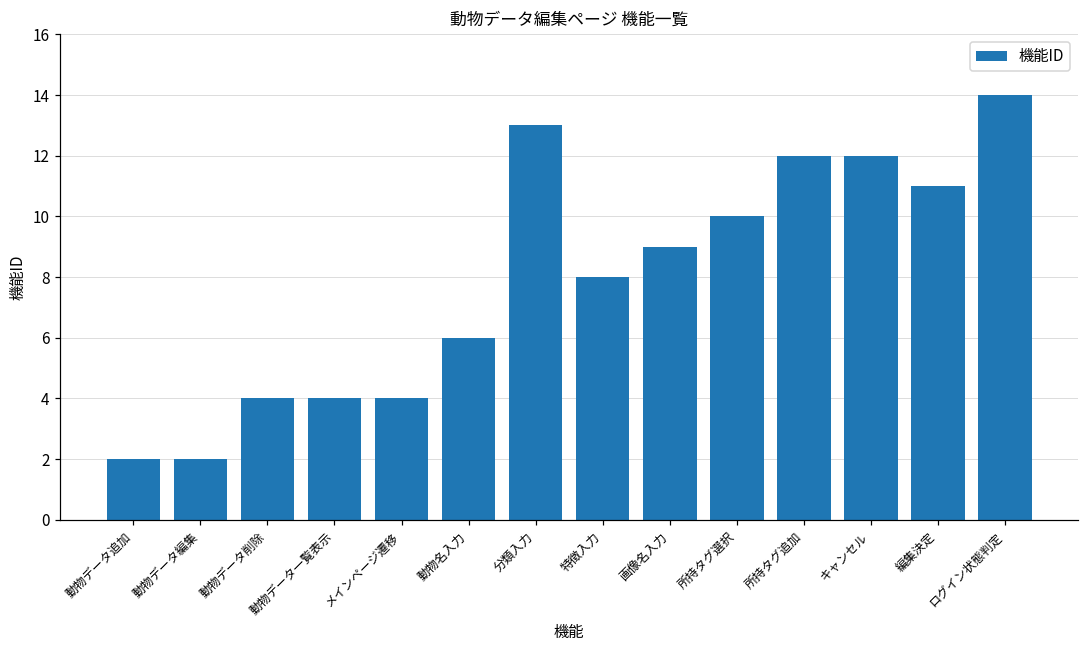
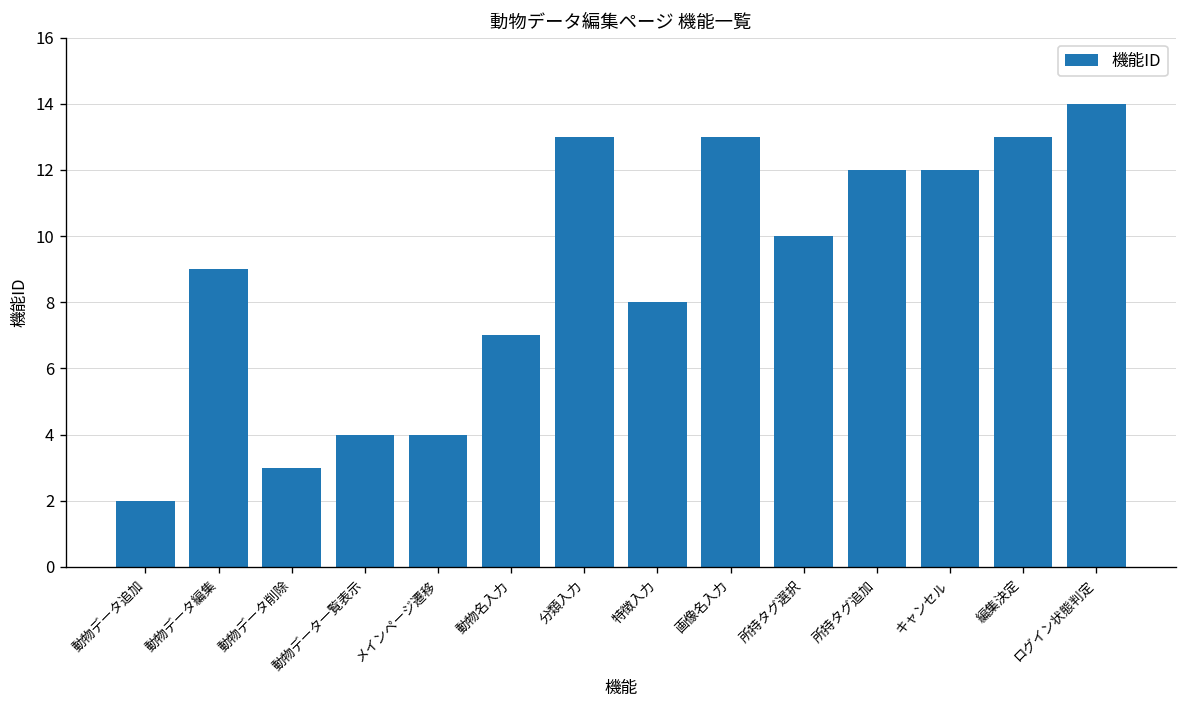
  {
    "動物データ追加": 2,
-   "動物データ編集": 2,
-   "動物データ削除": 4,
+   "動物データ編集": 9,
+   "動物データ削除": 3,
    "動物データ一覧表示": 4,
    "メインページ遷移": 4,
-   "動物名入力": 6,
+   "動物名入力": 7,
    "分類入力": 13,
    "特徴入力": 8,
-   "画像名入力": 9,
+   "画像名入力": 13,
    "所持タグ選択": 10,
    "所持タグ追加": 12,
    "キャンセル": 12,
-   "編集決定": 11,
+   "編集決定": 13,
    "ログイン状態判定": 14
  }
